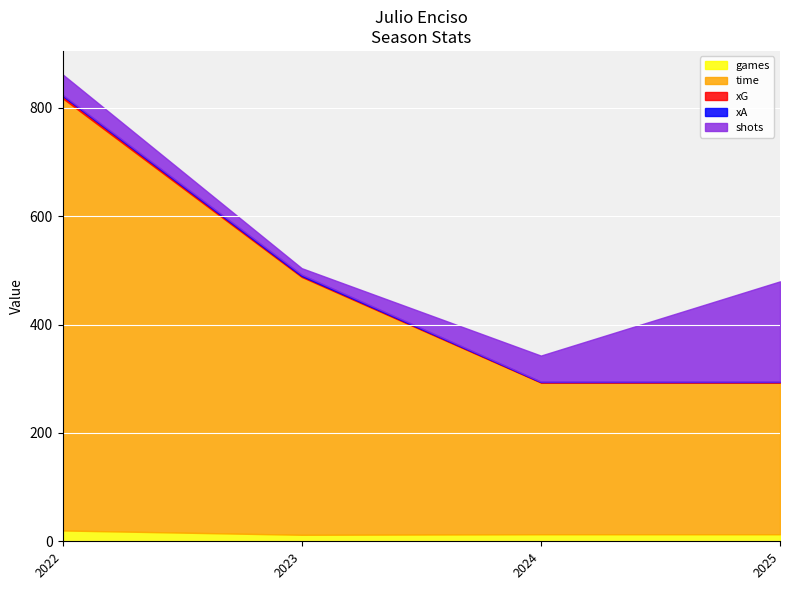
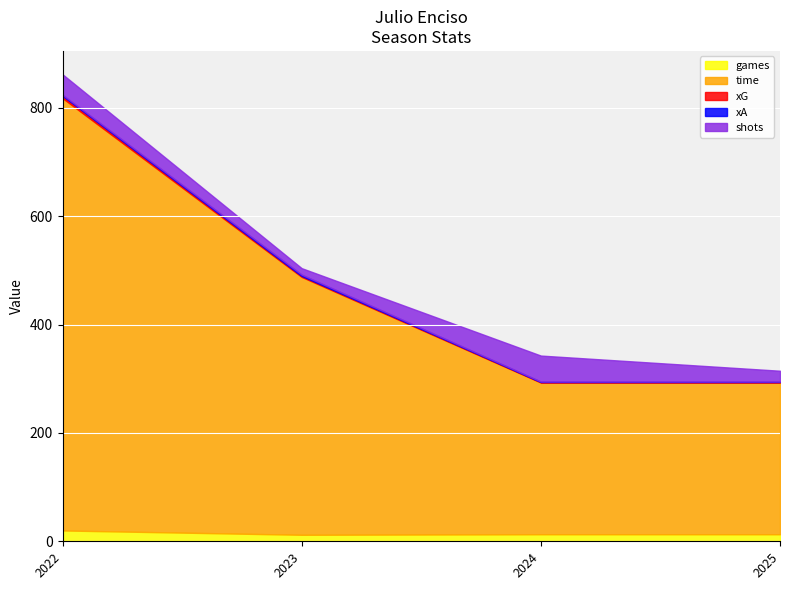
  {
    "games": {
      "2022": 20,
      "2023": 10,
      "2024": 10,
      "2025": 10
    },
    "shots": {
      "2022": 40,
      "2023": 10,
      "2024": 50,
-     "2025": 190
+     "2025": 20
    }
  }
